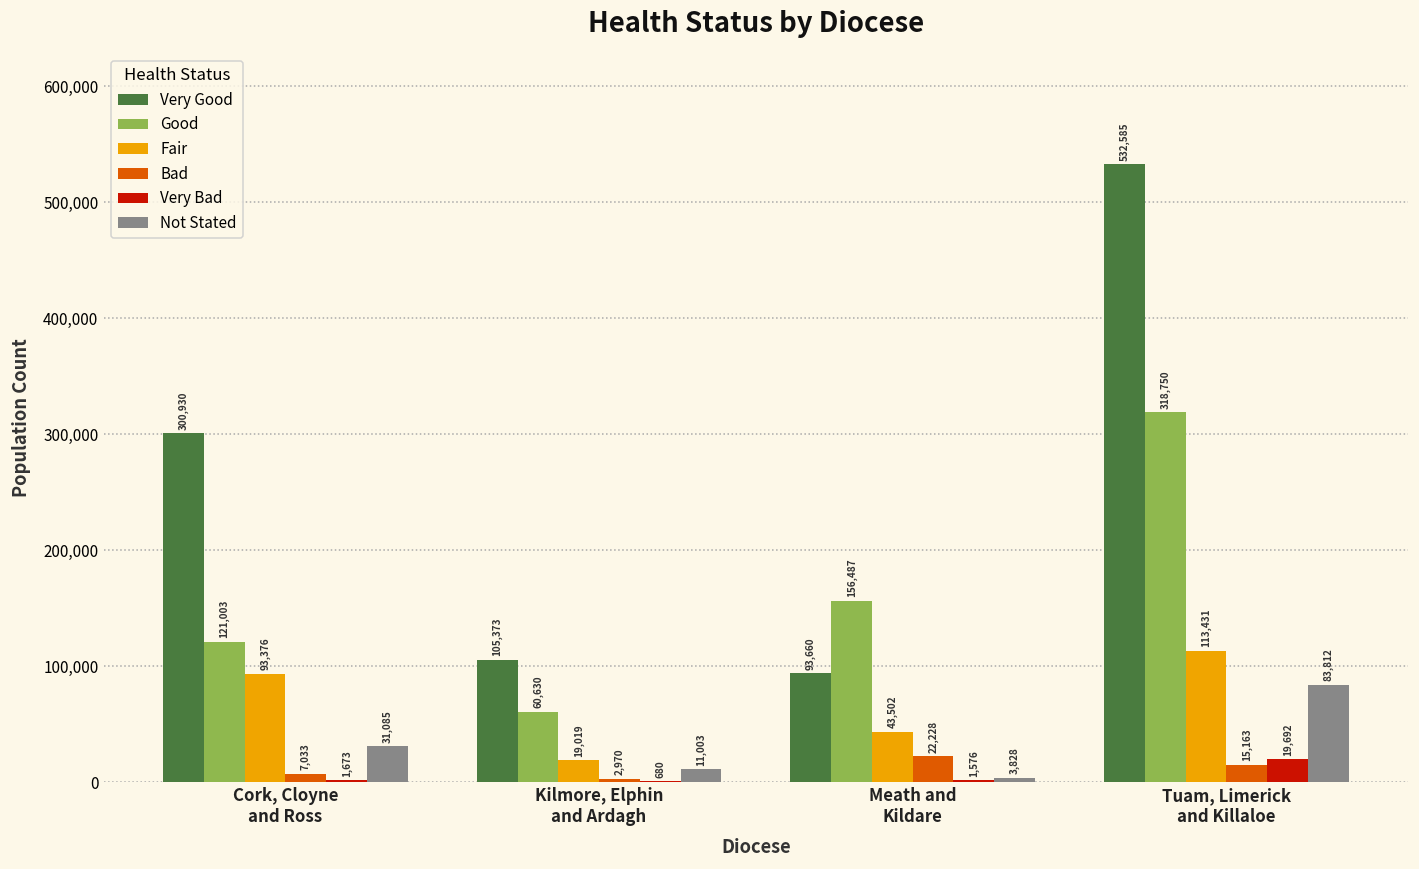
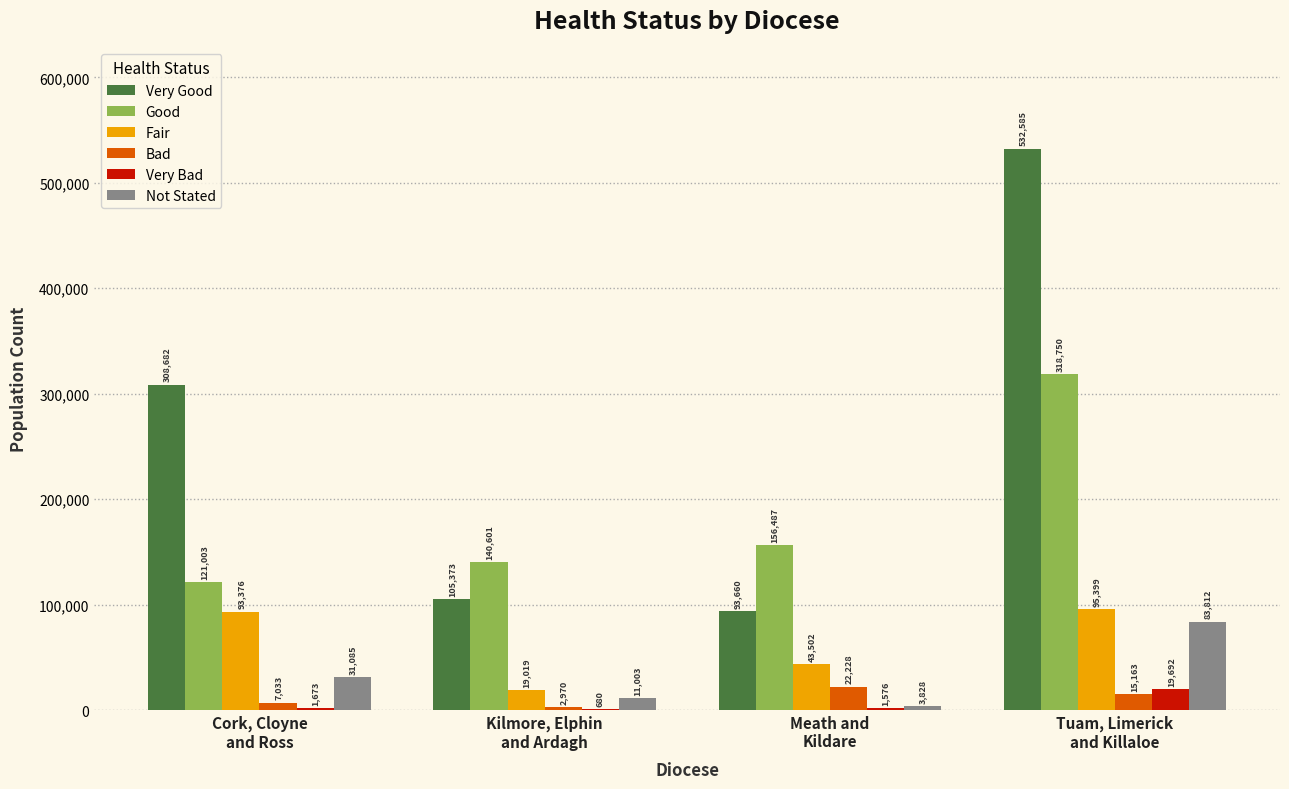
  {
    "Very Good": {
-     "Cork, Cloyne and Ross": "300,930",
+     "Cork, Cloyne and Ross": "308,682",
      "Kilmore, Elphin and Ardagh": "105,373",
      "Meath and Kildare": "93,660",
      "Tuam, Limerick and Killaloe": "532,585"
    },
    "Good": {
      "Cork, Cloyne and Ross": "121,003",
-     "Kilmore, Elphin and Ardagh": "60,630",
+     "Kilmore, Elphin and Ardagh": "140,601",
      "Meath and Kildare": "156,487",
      "Tuam, Limerick and Killaloe": "318,750"
    },
    "Fair": {
      "Cork, Cloyne and Ross": "93,376",
      "Kilmore, Elphin and Ardagh": "19,019",
      "Meath and Kildare": "43,502",
-     "Tuam, Limerick and Killaloe": "113,431"
+     "Tuam, Limerick and Killaloe": "95,399"
    },
    "Bad": {
      "Cork, Cloyne and Ross": "7,033",
      "Kilmore, Elphin and Ardagh": "2,970",
      "Meath and Kildare": "22,228",
      "Tuam, Limerick and Killaloe": "15,163"
    },
    "Very Bad": {
      "Cork, Cloyne and Ross": "1,673",
      "Kilmore, Elphin and Ardagh": "680",
      "Meath and Kildare": "1,576",
      "Tuam, Limerick and Killaloe": "19,692"
    },
    "Not Stated": {
      "Cork, Cloyne and Ross": "31,085",
      "Kilmore, Elphin and Ardagh": "11,003",
      "Meath and Kildare": "3,828",
      "Tuam, Limerick and Killaloe": "83,812"
    }
  }
